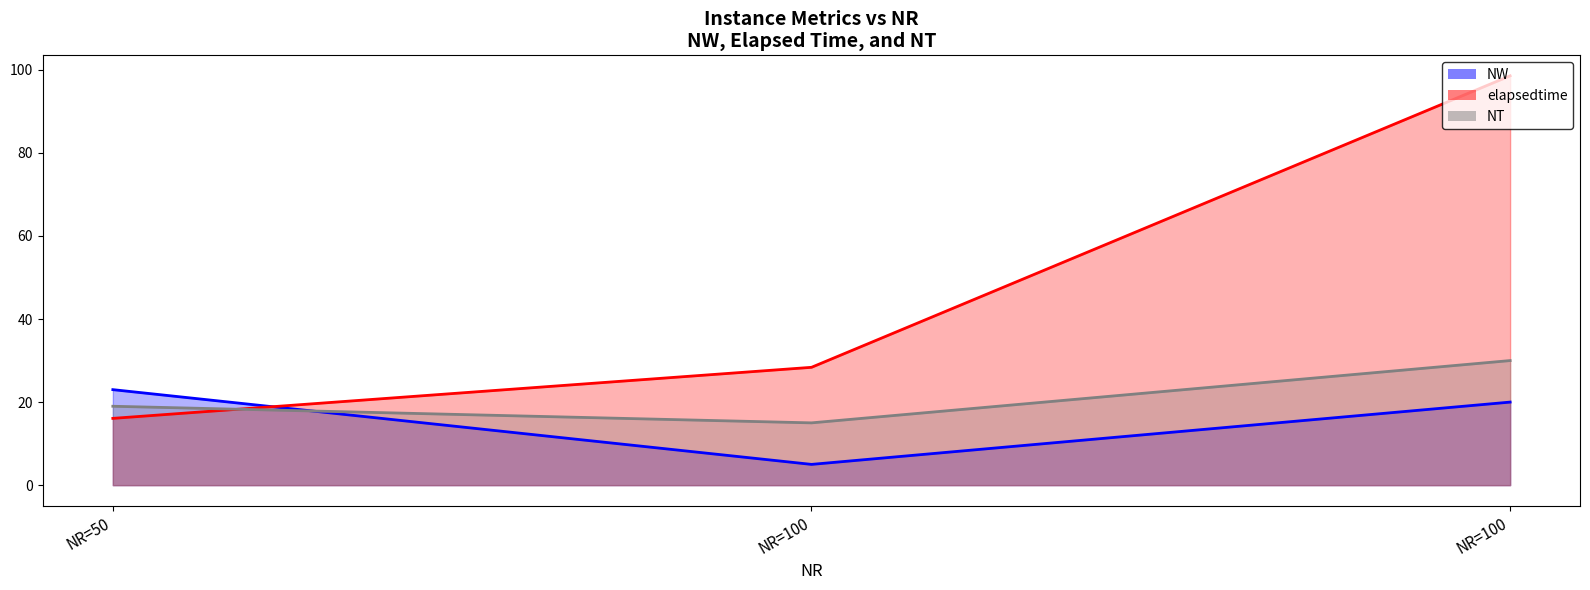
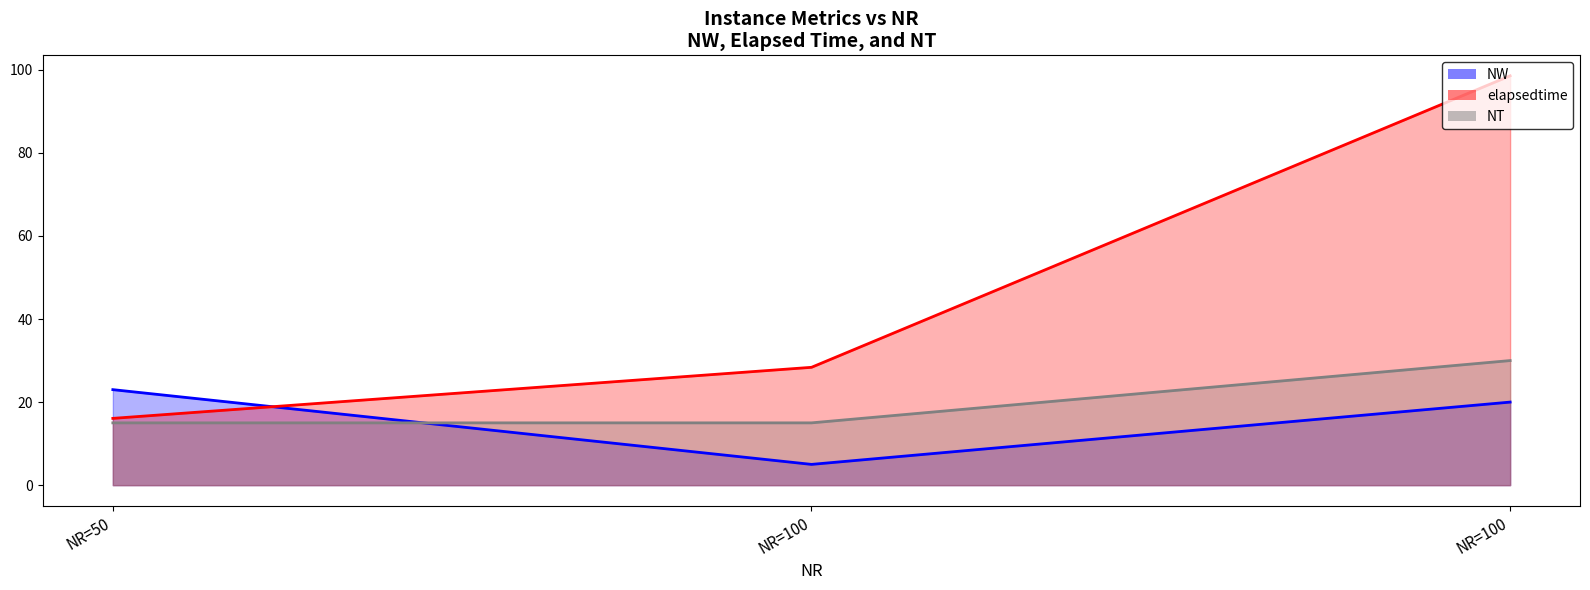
  {
    "NW": {
      "NR=50": 23
    },
    "elapsedtime": {
      "NR=50": 16
    },
    "NT": {
-     "NR=50": 19
+     "NR=50": 15
    }
  }
